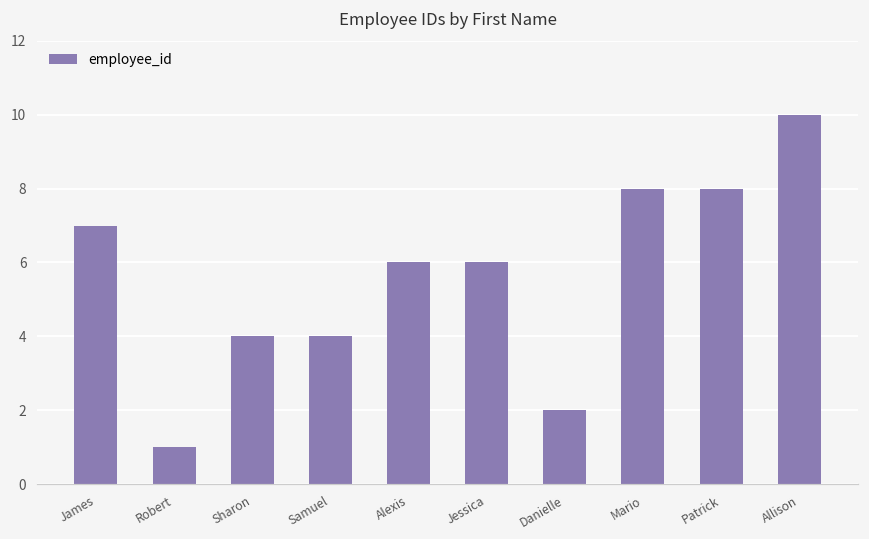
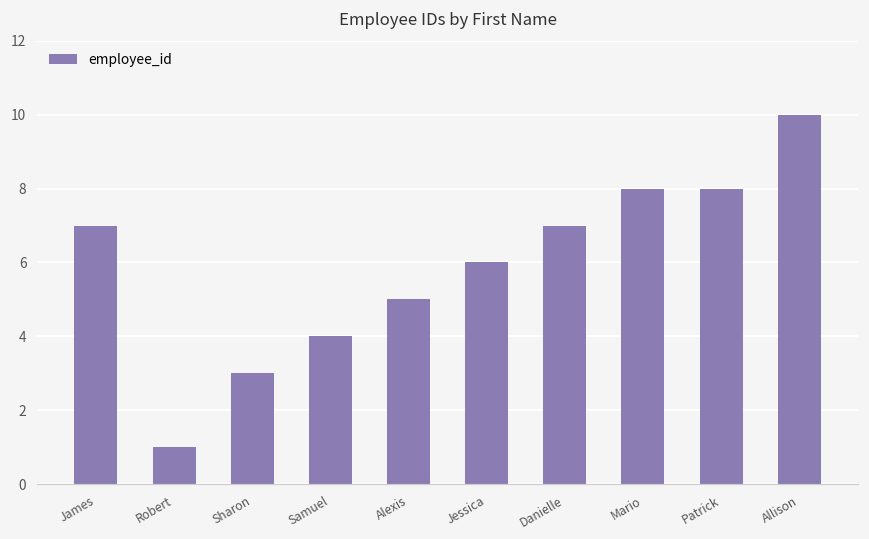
  {
    "James": 7,
    "Robert": 1,
-   "Sharon": 4,
+   "Sharon": 3,
    "Samuel": 4,
-   "Alexis": 6,
+   "Alexis": 5,
    "Jessica": 6,
-   "Danielle": 2,
+   "Danielle": 7,
    "Mario": 8,
    "Patrick": 8,
    "Allison": 10
  }
